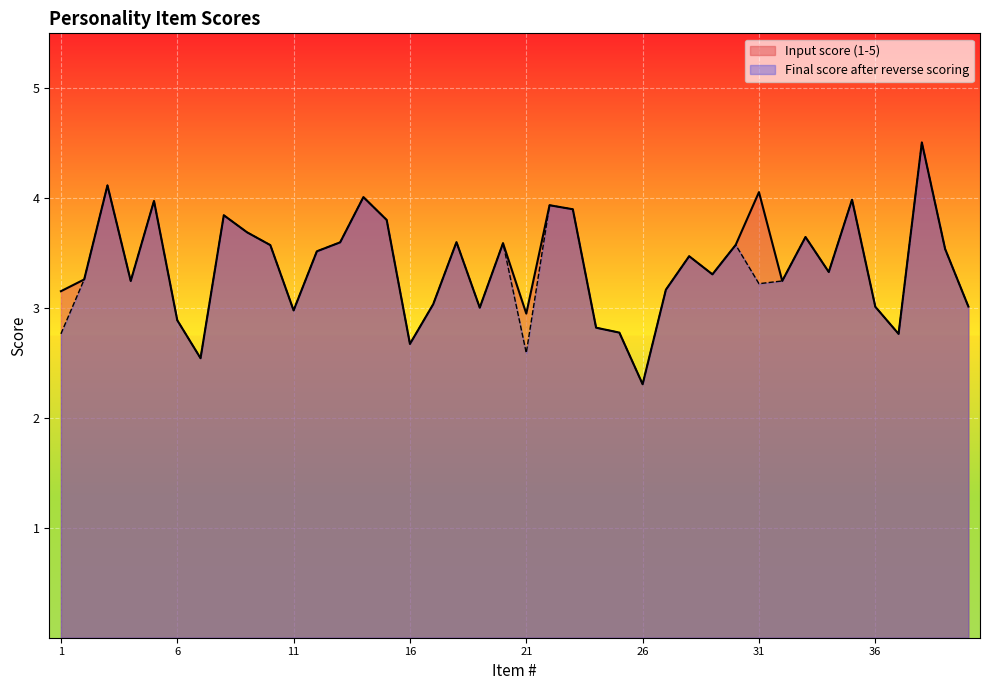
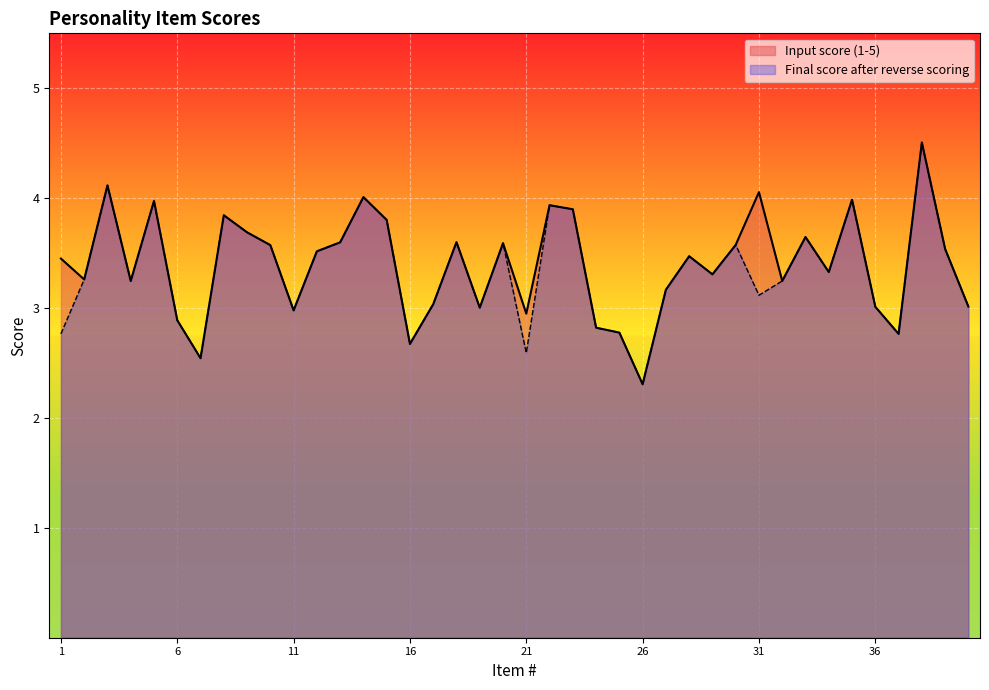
  {
    "Input score (1-5)": {
-     "1": 3.15,
+     "1": 3.45,
      "21": 2.95,
      "31": 4.05
    },
    "Final score after reverse scoring": {
      "1": 2.77,
      "21": 2.59,
-     "31": 3.22
+     "31": 3.12
    }
  }
